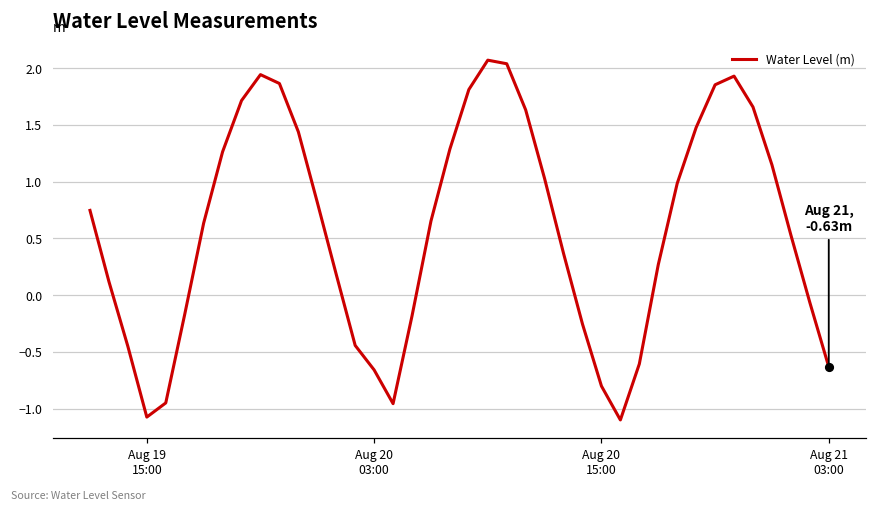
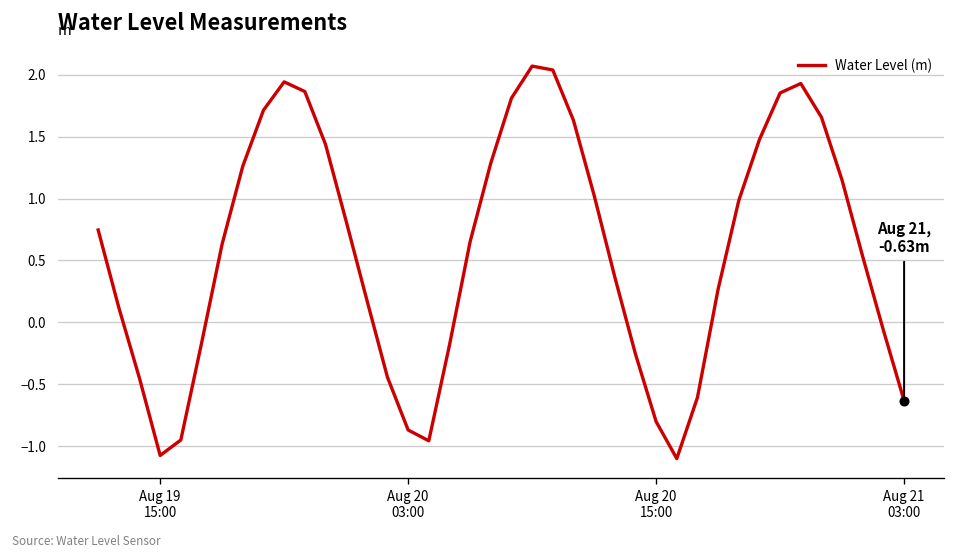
  {
    "Water Level (m)": {
      "Aug 19 15:00": -1.07,
-     "Aug 20 03:00": -0.66,
+     "Aug 20 03:00": -0.87,
      "Aug 20 15:00": -0.80
    }
  }
